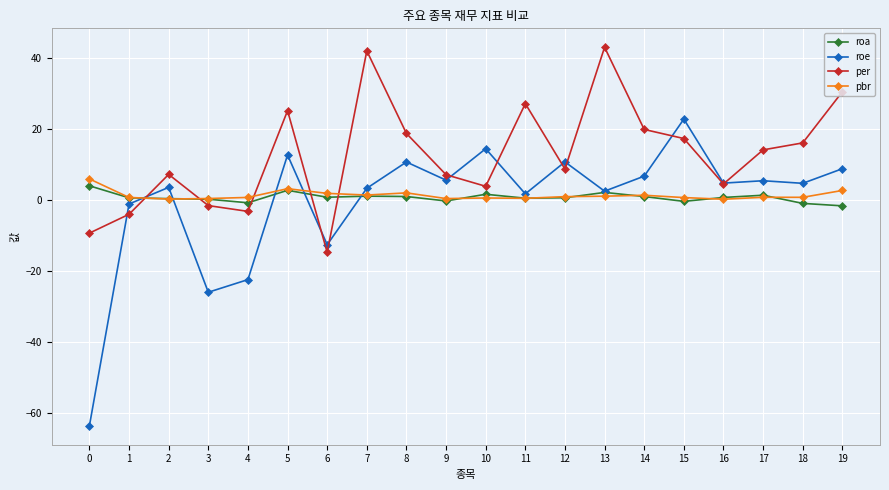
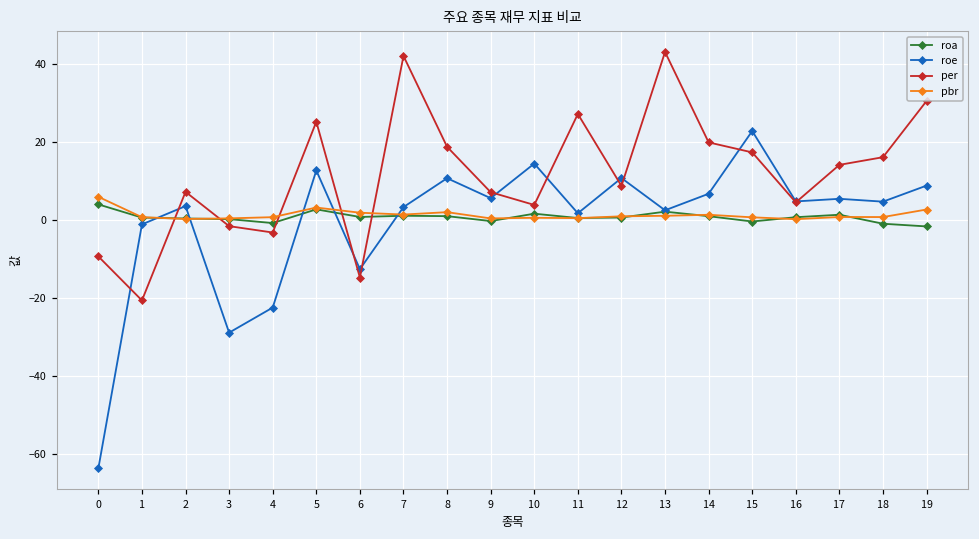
  {
    "roa": {
      "0": 4,
      "4": -1,
      "6": 1,
      "8": 1,
      "10": 2,
      "15": 0,
      "18": -1,
      "19": -2
    },
    "roe": {
      "0": -64,
      "1": -1,
      "2": 4,
-     "3": -26,
+     "3": -29,
      "4": -22,
      "5": 13,
      "6": -13,
      "7": 3,
      "8": 11,
      "9": 6,
      "10": 14,
      "11": 2,
      "12": 11,
      "14": 7,
      "15": 23,
      "17": 5,
      "18": 5,
      "19": 9
    },
    "per": {
      "0": -9,
-     "1": -4,
+     "1": -21,
      "2": 7,
      "3": -2,
      "4": -3,
      "5": 25,
      "6": -15,
      "7": 42,
      "8": 19,
      "9": 7,
      "10": 4,
      "11": 27,
      "12": 9,
      "13": 43,
      "14": 20,
      "15": 17,
      "17": 14,
      "18": 16
    },
    "pbr": {
      "0": 6,
      "4": 1,
      "6": 2,
      "8": 2,
      "10": 1,
      "13": 1,
      "15": 1,
      "18": 1,
      "19": 3
    }
  }
